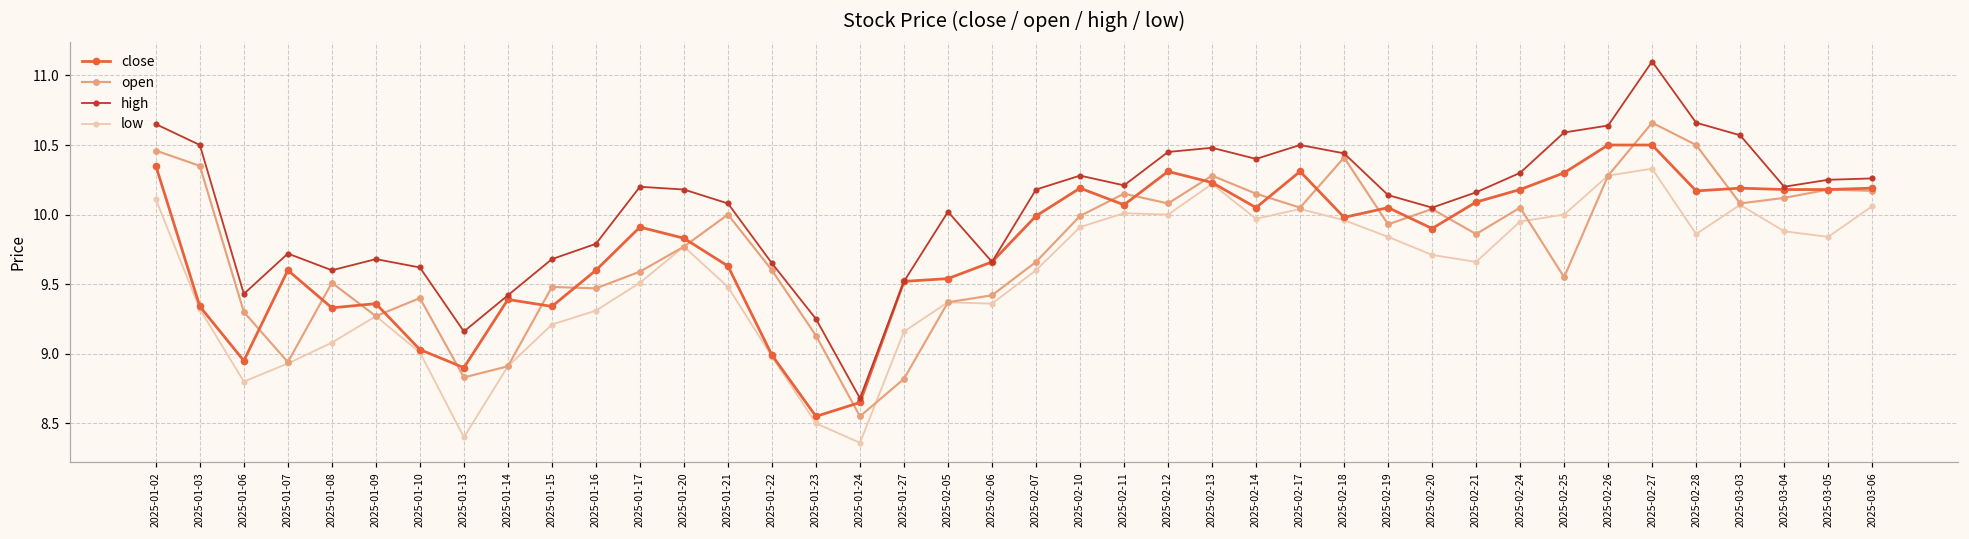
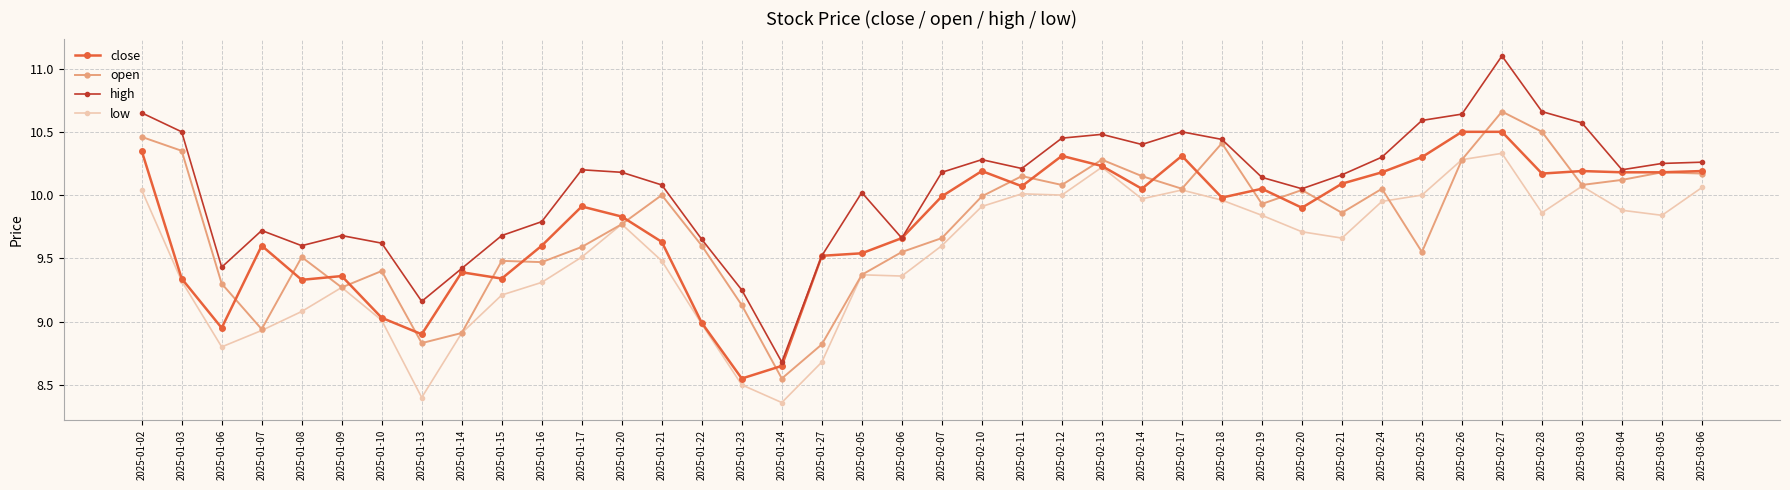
  {
    "open": {
      "2025-01-02": 10.46,
      "2025-01-03": 10.35,
      "2025-01-06": 9.30,
      "2025-01-08": 9.51,
      "2025-01-10": 9.40,
      "2025-01-13": 8.83,
      "2025-01-15": 9.48,
      "2025-01-16": 9.47,
      "2025-01-17": 9.59,
      "2025-01-21": 10.00,
      "2025-01-22": 9.60,
      "2025-01-23": 9.13,
      "2025-01-24": 8.55,
      "2025-01-27": 8.82,
-     "2025-02-06": 9.42,
+     "2025-02-06": 9.55,
      "2025-02-07": 9.66,
      "2025-02-10": 9.99,
      "2025-02-11": 10.15,
      "2025-02-12": 10.08,
      "2025-02-13": 10.28,
      "2025-02-14": 10.15,
      "2025-02-18": 10.41,
      "2025-02-19": 9.93,
      "2025-02-21": 9.86,
      "2025-02-24": 10.05,
      "2025-02-25": 9.55,
      "2025-02-27": 10.66,
      "2025-02-28": 10.50,
      "2025-03-04": 10.12,
      "2025-03-06": 10.17
    },
    "low": {
-     "2025-01-02": 10.11,
+     "2025-01-02": 10.04,
      "2025-01-06": 8.80,
      "2025-01-08": 9.08,
      "2025-01-13": 8.40,
      "2025-01-15": 9.21,
      "2025-01-16": 9.31,
      "2025-01-17": 9.51,
      "2025-01-21": 9.48,
      "2025-01-23": 8.50,
      "2025-01-24": 8.36,
-     "2025-01-27": 9.16,
+     "2025-01-27": 8.68,
      "2025-02-06": 9.36,
      "2025-02-07": 9.60,
      "2025-02-10": 9.91,
      "2025-02-11": 10.01,
      "2025-02-12": 10.00,
      "2025-02-14": 9.97,
      "2025-02-19": 9.84,
      "2025-02-20": 9.71,
      "2025-02-21": 9.66,
      "2025-02-24": 9.95,
      "2025-02-25": 10.00,
      "2025-02-27": 10.33,
      "2025-02-28": 9.86,
      "2025-03-04": 9.88,
      "2025-03-05": 9.84,
      "2025-03-06": 10.06
    }
  }
